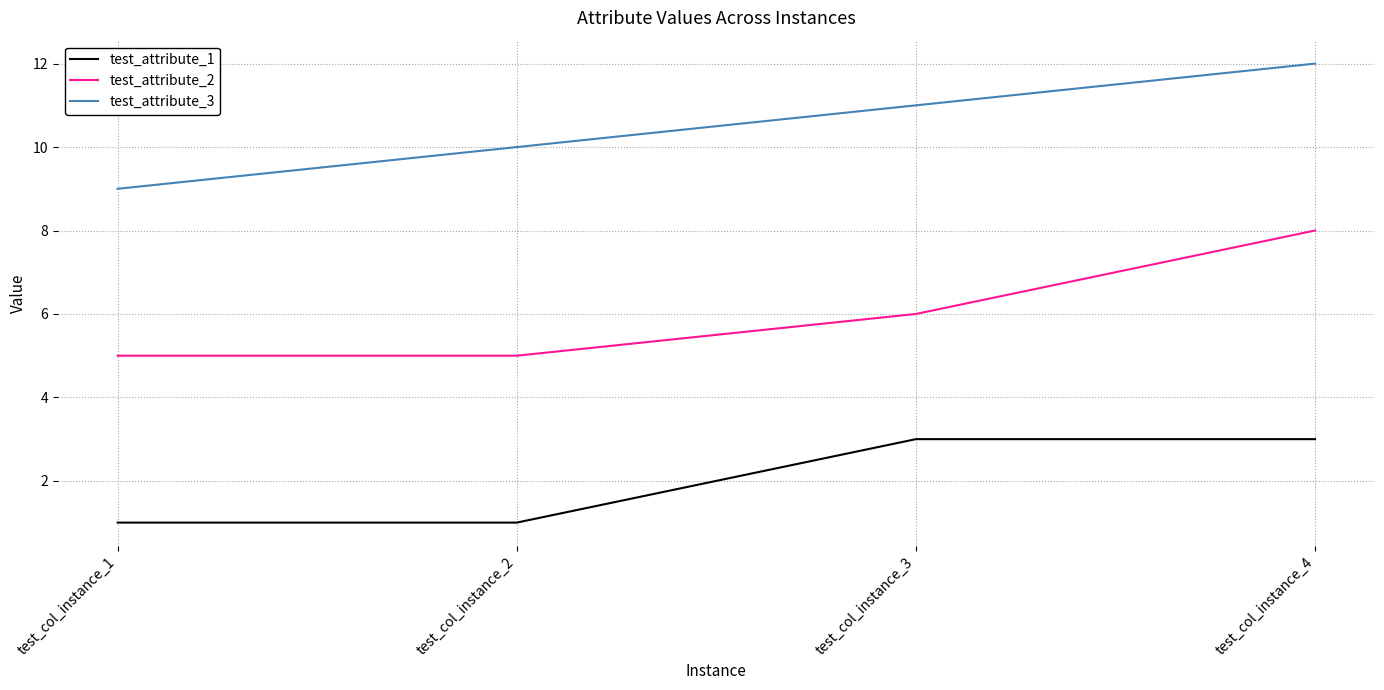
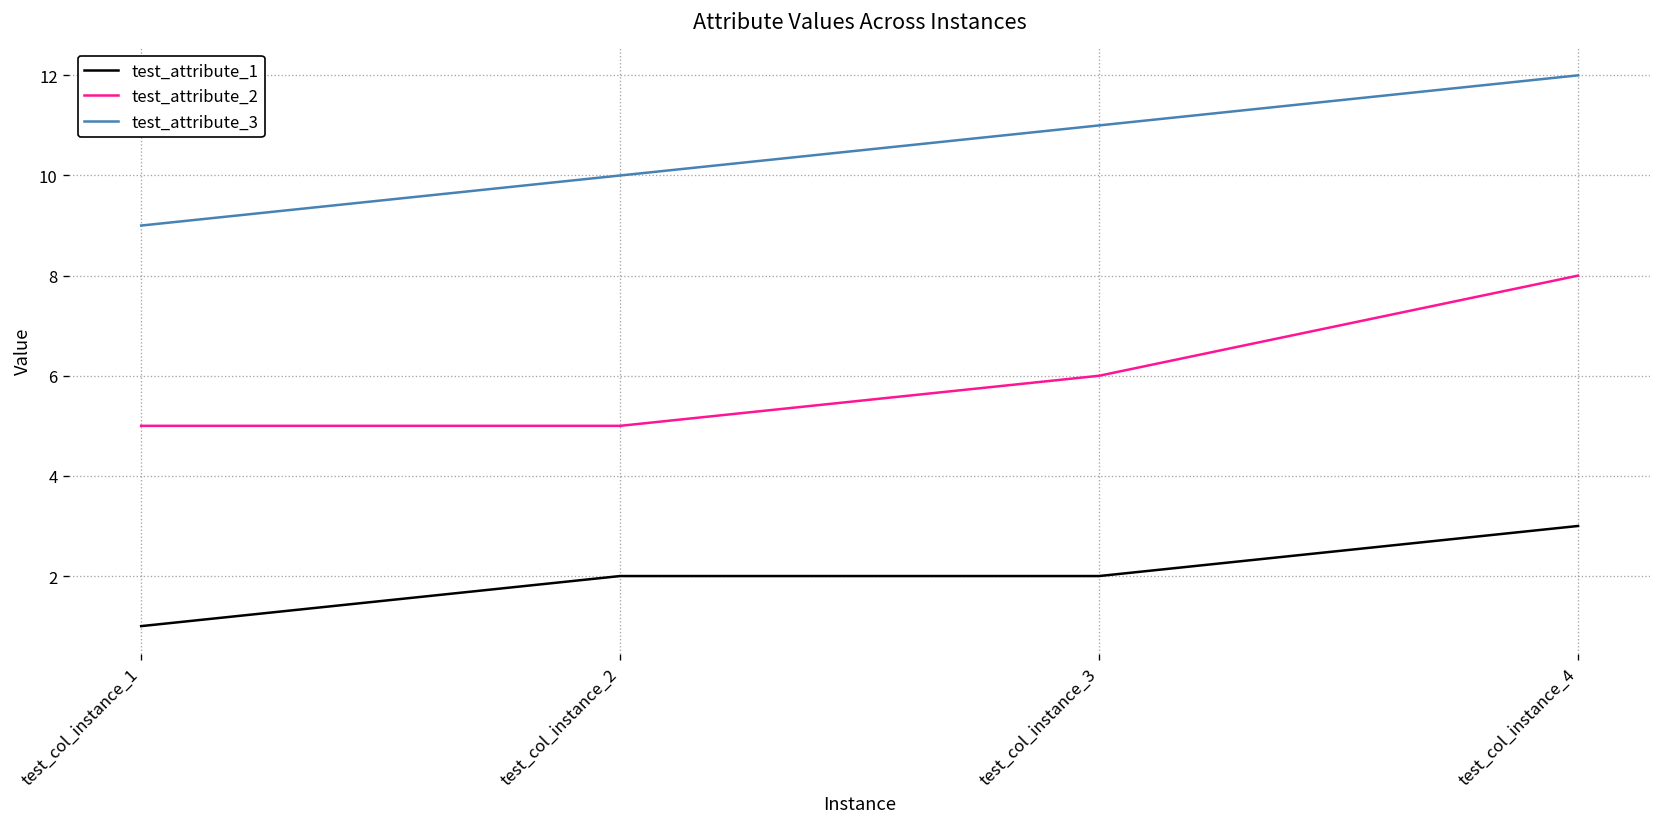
  {
    "test_attribute_1": {
      "test_col_instance_1": 1,
-     "test_col_instance_2": 1,
-     "test_col_instance_3": 3,
+     "test_col_instance_2": 2,
+     "test_col_instance_3": 2,
      "test_col_instance_4": 3
    },
    "test_attribute_2": {
      "test_col_instance_1": 5,
      "test_col_instance_2": 5,
      "test_col_instance_3": 6,
      "test_col_instance_4": 8
    },
    "test_attribute_3": {
      "test_col_instance_1": 9,
      "test_col_instance_2": 10,
      "test_col_instance_3": 11,
      "test_col_instance_4": 12
    }
  }
